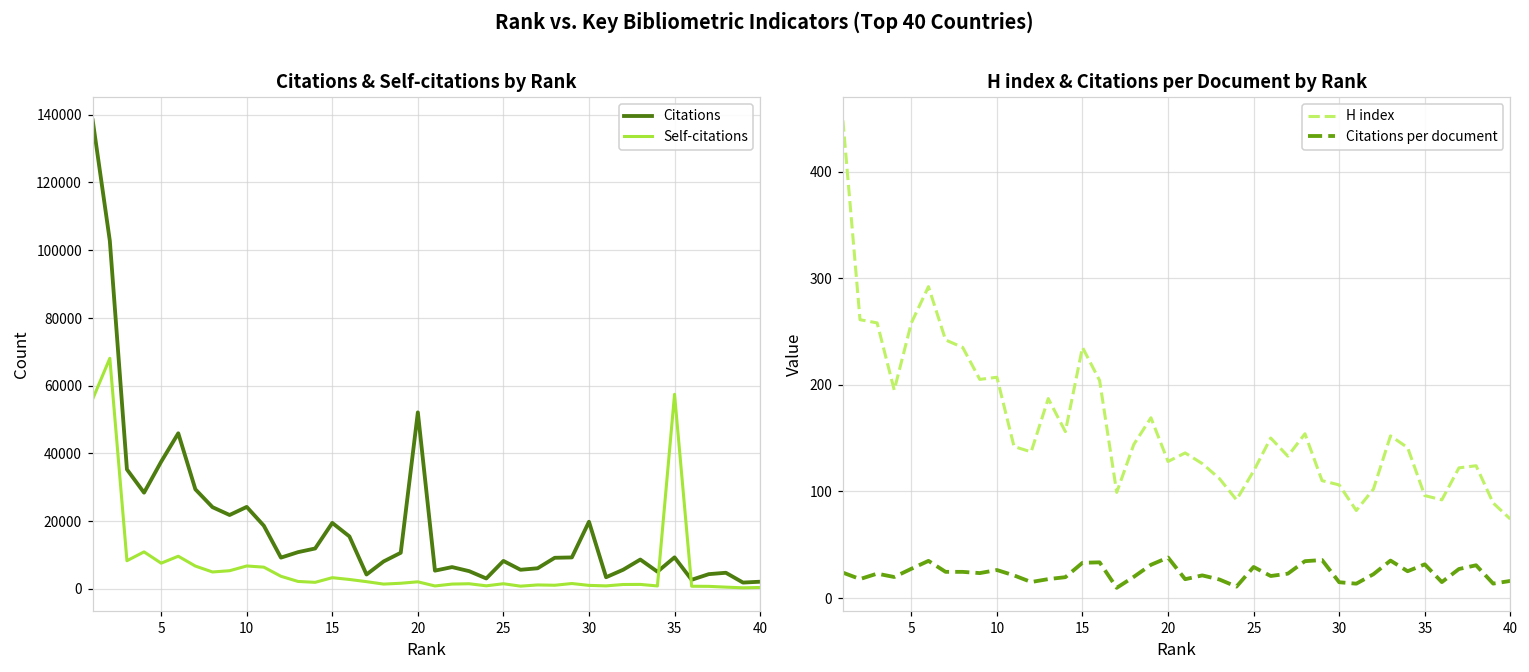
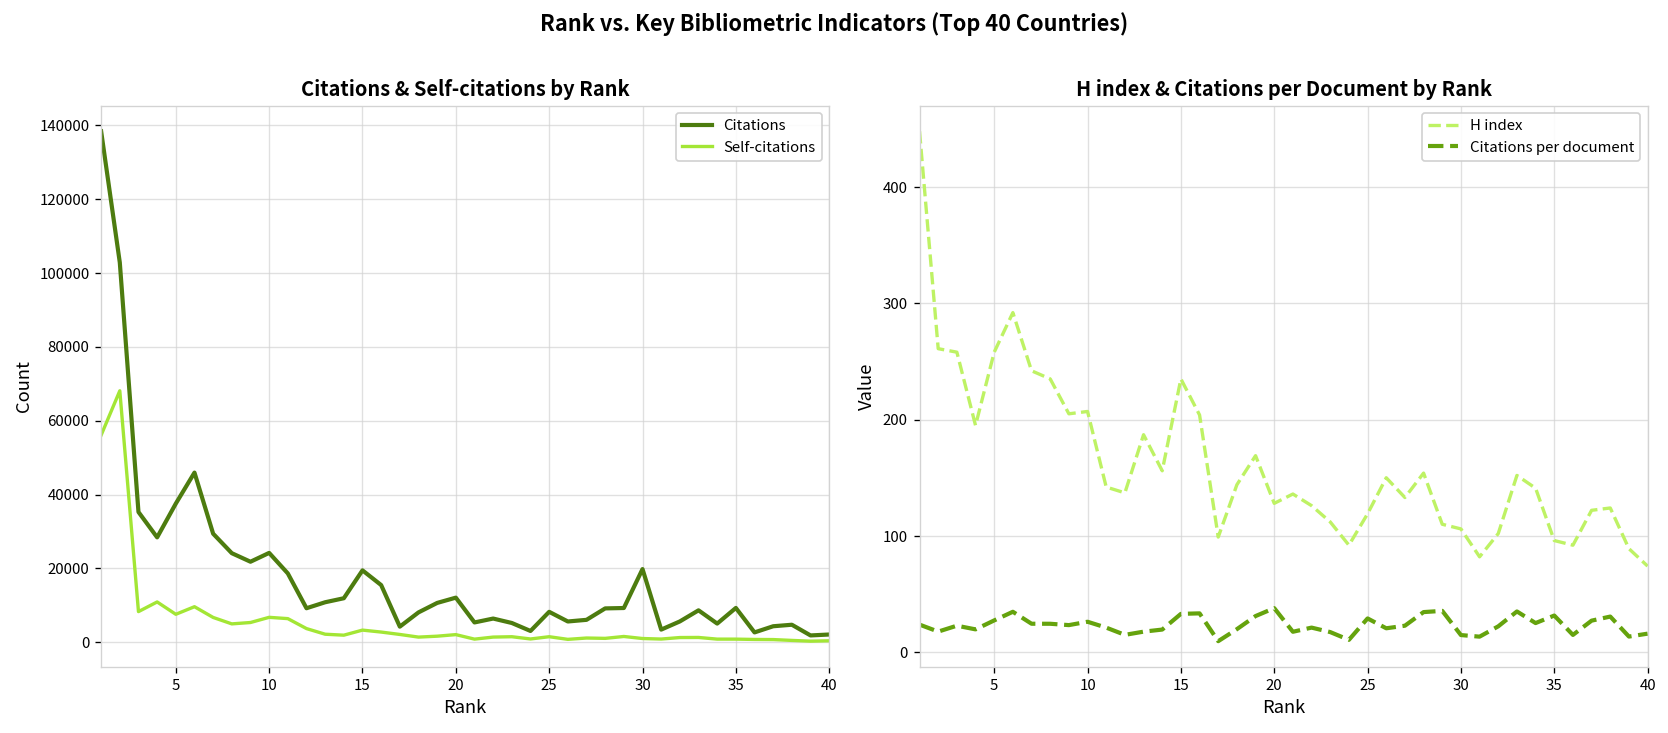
  {
    "Citations & Self-citations by Rank": {
      "Citations": {
        "5": 38000,
        "10": 24000,
        "15": 19000,
-       "20": 52000,
+       "20": 12000,
        "25": 8000,
        "30": 20000,
        "35": 9000,
        "40": 2000
      },
      "Self-citations": {
        "5": 8000,
        "10": 7000,
        "15": 3000,
        "20": 2000,
        "25": 2000,
        "30": 1000,
-       "35": 57000,
+       "35": 1000,
        "40": 0
      }
    },
    "H index & Citations per Document by Rank": {
      "H index": {
        "5": 260,
        "10": 210,
        "15": 240,
        "20": 130,
        "25": 120,
        "30": 110,
        "35": 100,
        "40": 70
      },
      "Citations per document": {
        "5": 30,
        "10": 30,
        "15": 30,
        "20": 40,
        "25": 30,
        "30": 10,
        "35": 30,
        "40": 20
      }
    }
  }
